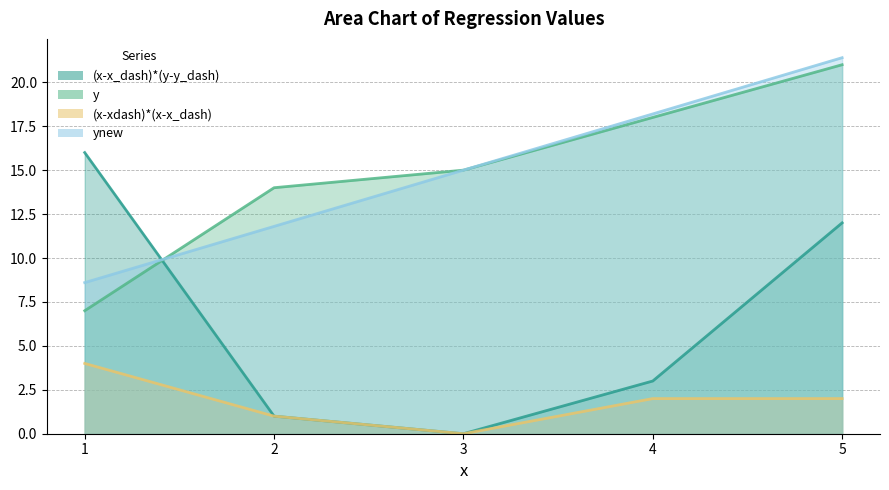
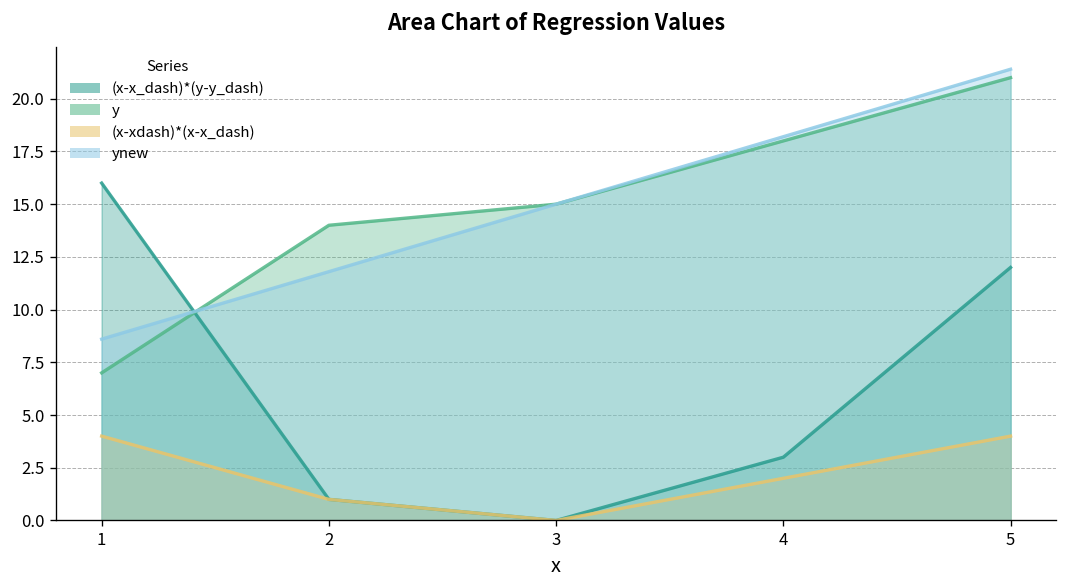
  {
    "(x-xdash)*(x-x_dash)": {
      "1": 4,
      "4": 2,
-     "5": 2
+     "5": 4
    }
  }
